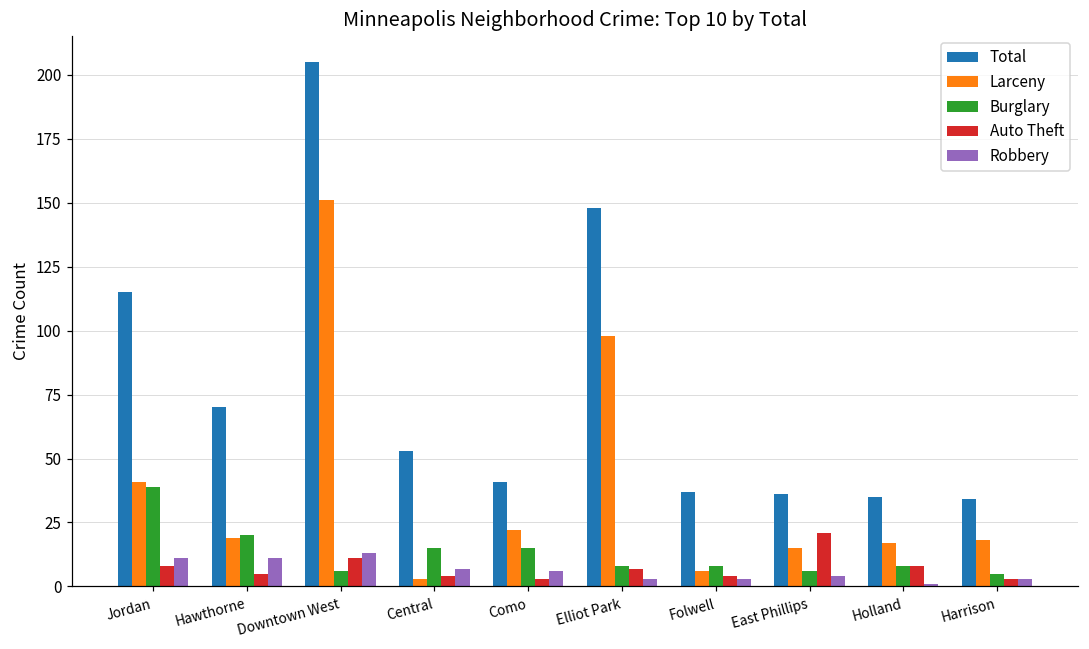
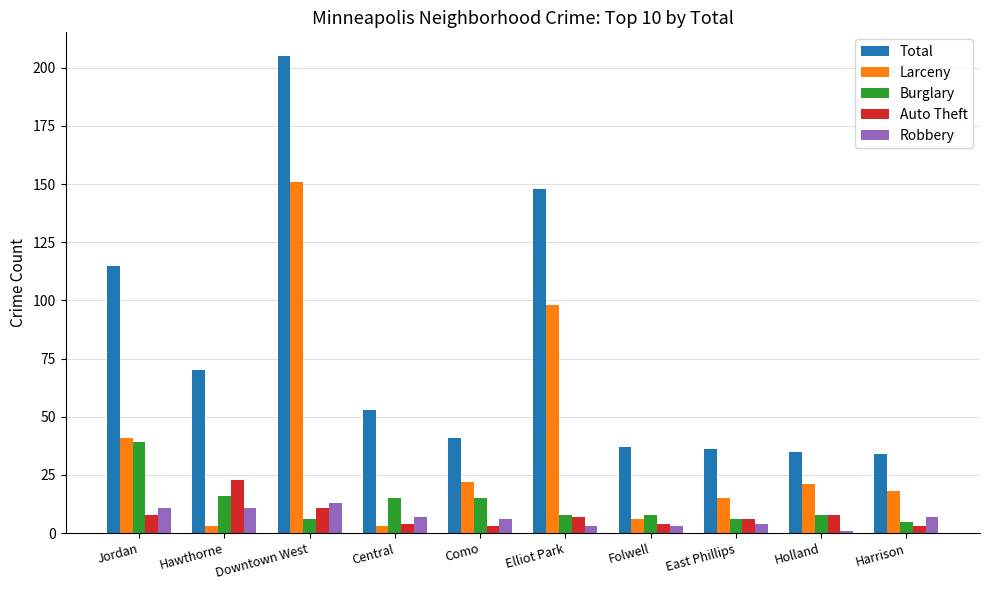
  {
    "Total": {
      "Jordan": 115,
      "Hawthorne": 70,
      "Downtown West": 205,
      "Central": 53,
      "Como": 41,
      "Elliot Park": 148,
      "Folwell": 37,
      "East Phillips": 36,
      "Holland": 35,
      "Harrison": 34
    },
    "Larceny": {
      "Jordan": 41,
-     "Hawthorne": 19,
+     "Hawthorne": 3,
      "Downtown West": 151,
      "Central": 3,
      "Como": 22,
      "Elliot Park": 98,
      "Folwell": 6,
      "East Phillips": 15,
-     "Holland": 17,
+     "Holland": 21,
      "Harrison": 18
    },
    "Burglary": {
      "Jordan": 39,
-     "Hawthorne": 20,
+     "Hawthorne": 16,
      "Downtown West": 6,
      "Central": 15,
      "Como": 15,
      "Elliot Park": 8,
      "Folwell": 8,
      "East Phillips": 6,
      "Holland": 8,
      "Harrison": 5
    },
    "Auto Theft": {
      "Jordan": 8,
-     "Hawthorne": 5,
+     "Hawthorne": 23,
      "Downtown West": 11,
      "Central": 4,
      "Como": 3,
      "Elliot Park": 7,
      "Folwell": 4,
-     "East Phillips": 21,
+     "East Phillips": 6,
      "Holland": 8,
      "Harrison": 3
    },
    "Robbery": {
      "Jordan": 11,
      "Hawthorne": 11,
      "Downtown West": 13,
      "Central": 7,
      "Como": 6,
      "Elliot Park": 3,
      "Folwell": 3,
      "East Phillips": 4,
-     "Harrison": 3
+     "Harrison": 7
    }
  }
